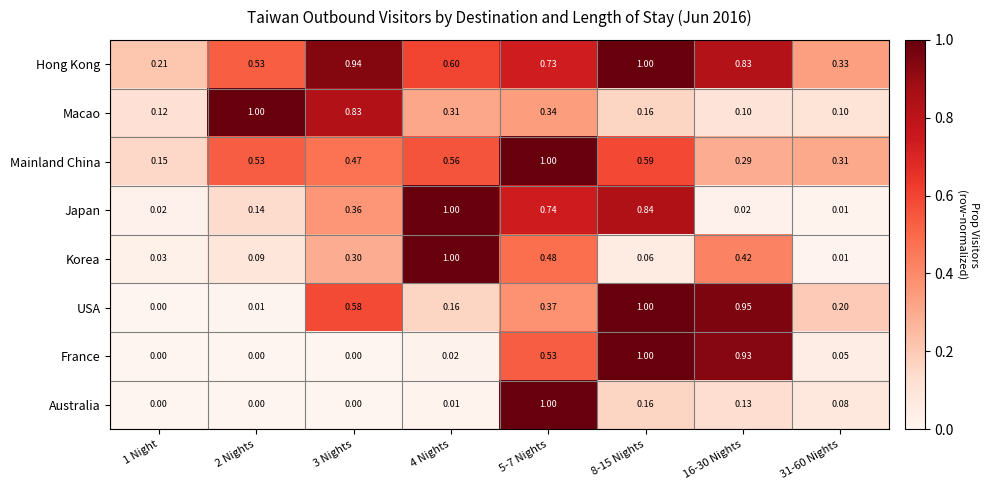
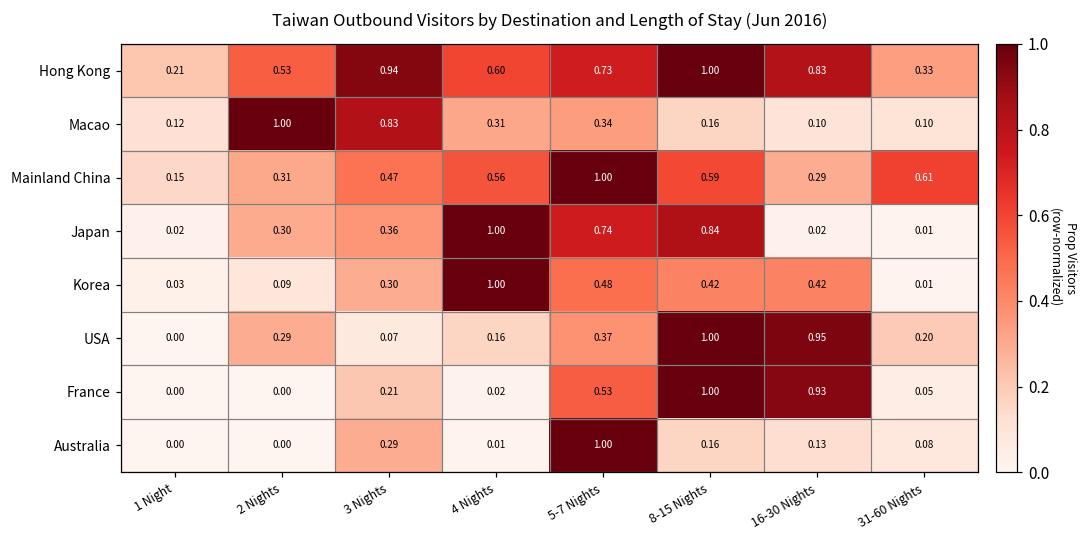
  {
    "Hong Kong": {
      "1 Night": 0.21,
      "2 Nights": 0.53,
      "3 Nights": 0.94,
      "4 Nights": 0.60,
      "5-7 Nights": 0.73,
      "8-15 Nights": 1.00,
      "16-30 Nights": 0.83,
      "31-60 Nights": 0.33
    },
    "Macao": {
      "1 Night": 0.12,
      "2 Nights": 1.00,
      "3 Nights": 0.83,
      "4 Nights": 0.31,
      "5-7 Nights": 0.34,
      "8-15 Nights": 0.16,
      "16-30 Nights": 0.10,
      "31-60 Nights": 0.10
    },
    "Mainland China": {
      "1 Night": 0.15,
-     "2 Nights": 0.53,
+     "2 Nights": 0.31,
      "3 Nights": 0.47,
      "4 Nights": 0.56,
      "5-7 Nights": 1.00,
      "8-15 Nights": 0.59,
      "16-30 Nights": 0.29,
-     "31-60 Nights": 0.31
+     "31-60 Nights": 0.61
    },
    "Japan": {
      "1 Night": 0.02,
-     "2 Nights": 0.14,
+     "2 Nights": 0.30,
      "3 Nights": 0.36,
      "4 Nights": 1.00,
      "5-7 Nights": 0.74,
      "8-15 Nights": 0.84,
      "16-30 Nights": 0.02,
      "31-60 Nights": 0.01
    },
    "Korea": {
      "1 Night": 0.03,
      "2 Nights": 0.09,
      "3 Nights": 0.30,
      "4 Nights": 1.00,
      "5-7 Nights": 0.48,
-     "8-15 Nights": 0.06,
+     "8-15 Nights": 0.42,
      "16-30 Nights": 0.42,
      "31-60 Nights": 0.01
    },
    "USA": {
      "1 Night": 0.00,
-     "2 Nights": 0.01,
-     "3 Nights": 0.58,
+     "2 Nights": 0.29,
+     "3 Nights": 0.07,
      "4 Nights": 0.16,
      "5-7 Nights": 0.37,
      "8-15 Nights": 1.00,
      "16-30 Nights": 0.95,
      "31-60 Nights": 0.20
    },
    "France": {
      "1 Night": 0.00,
      "2 Nights": 0.00,
-     "3 Nights": 0.00,
+     "3 Nights": 0.21,
      "4 Nights": 0.02,
      "5-7 Nights": 0.53,
      "8-15 Nights": 1.00,
      "16-30 Nights": 0.93,
      "31-60 Nights": 0.05
    },
    "Australia": {
      "1 Night": 0.00,
      "2 Nights": 0.00,
-     "3 Nights": 0.00,
+     "3 Nights": 0.29,
      "4 Nights": 0.01,
      "5-7 Nights": 1.00,
      "8-15 Nights": 0.16,
      "16-30 Nights": 0.13,
      "31-60 Nights": 0.08
    }
  }
